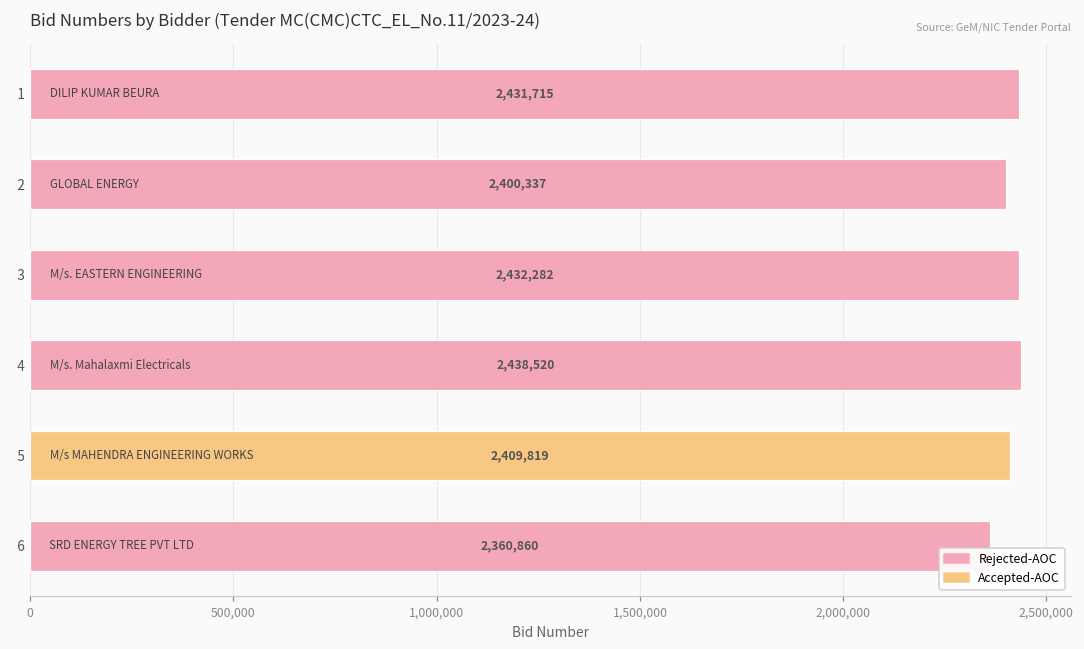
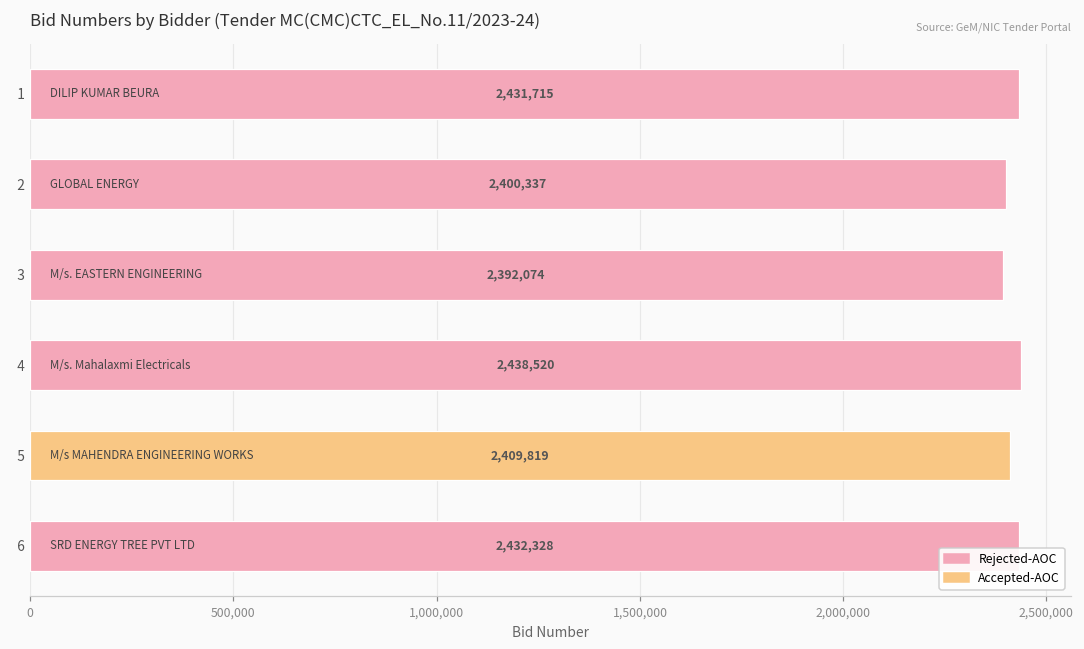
  {
    "1": "2,431,715",
    "2": "2,400,337",
-   "3": "2,432,282",
+   "3": "2,392,074",
    "4": "2,438,520",
    "5": "2,409,819",
-   "6": "2,360,860"
+   "6": "2,432,328"
  }
